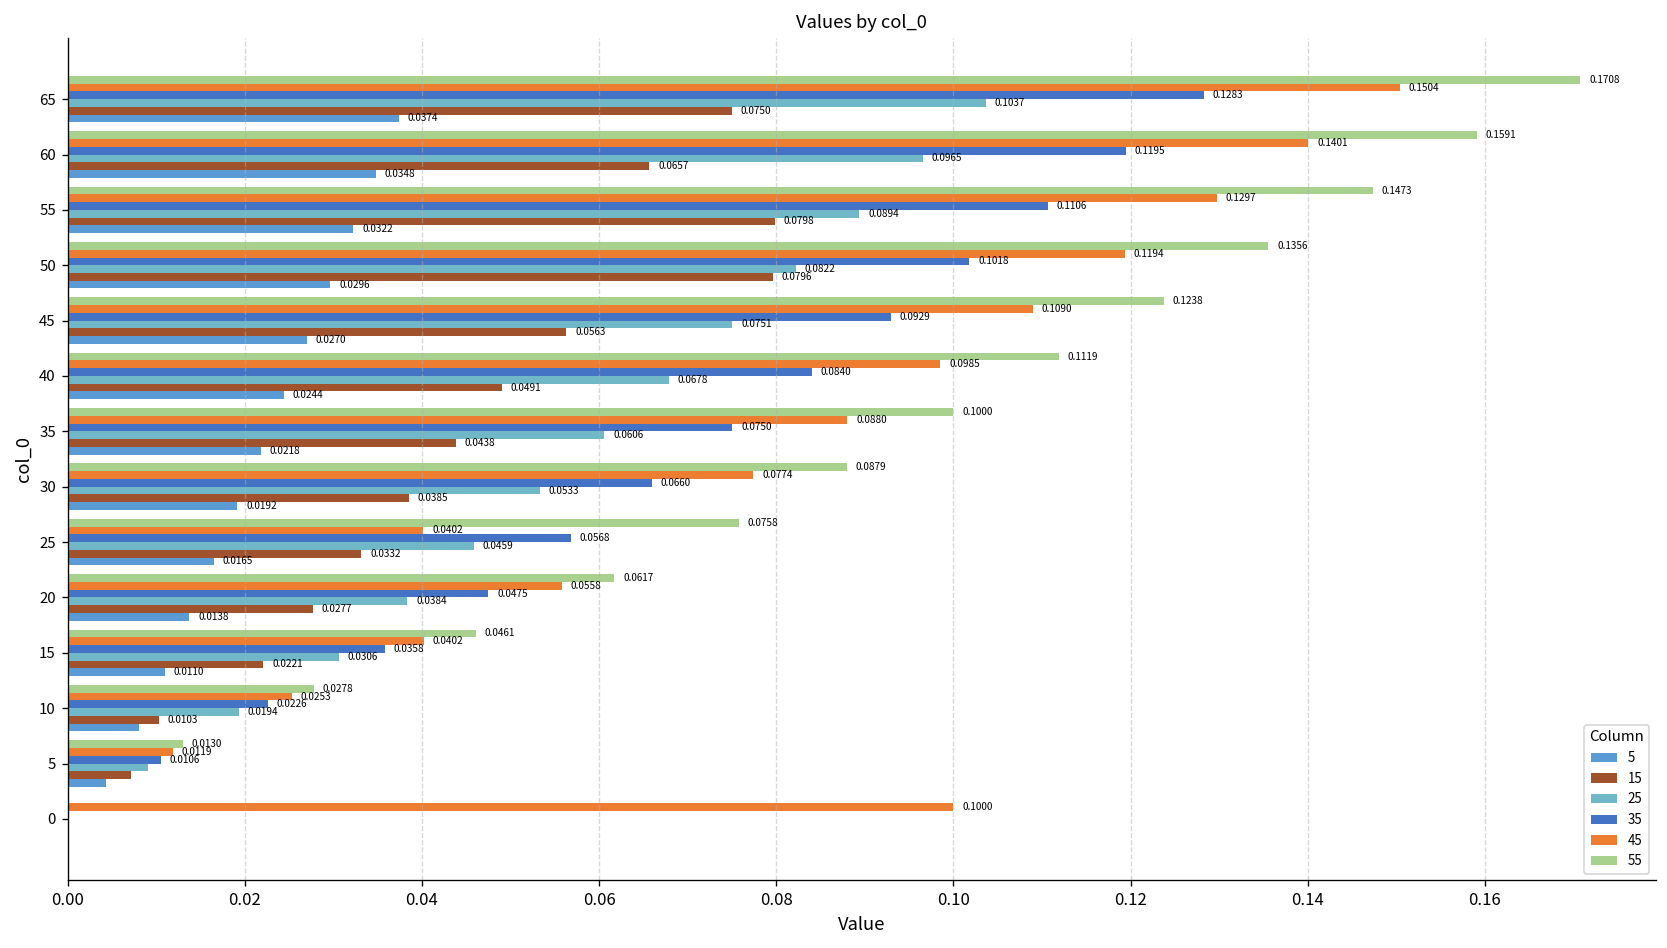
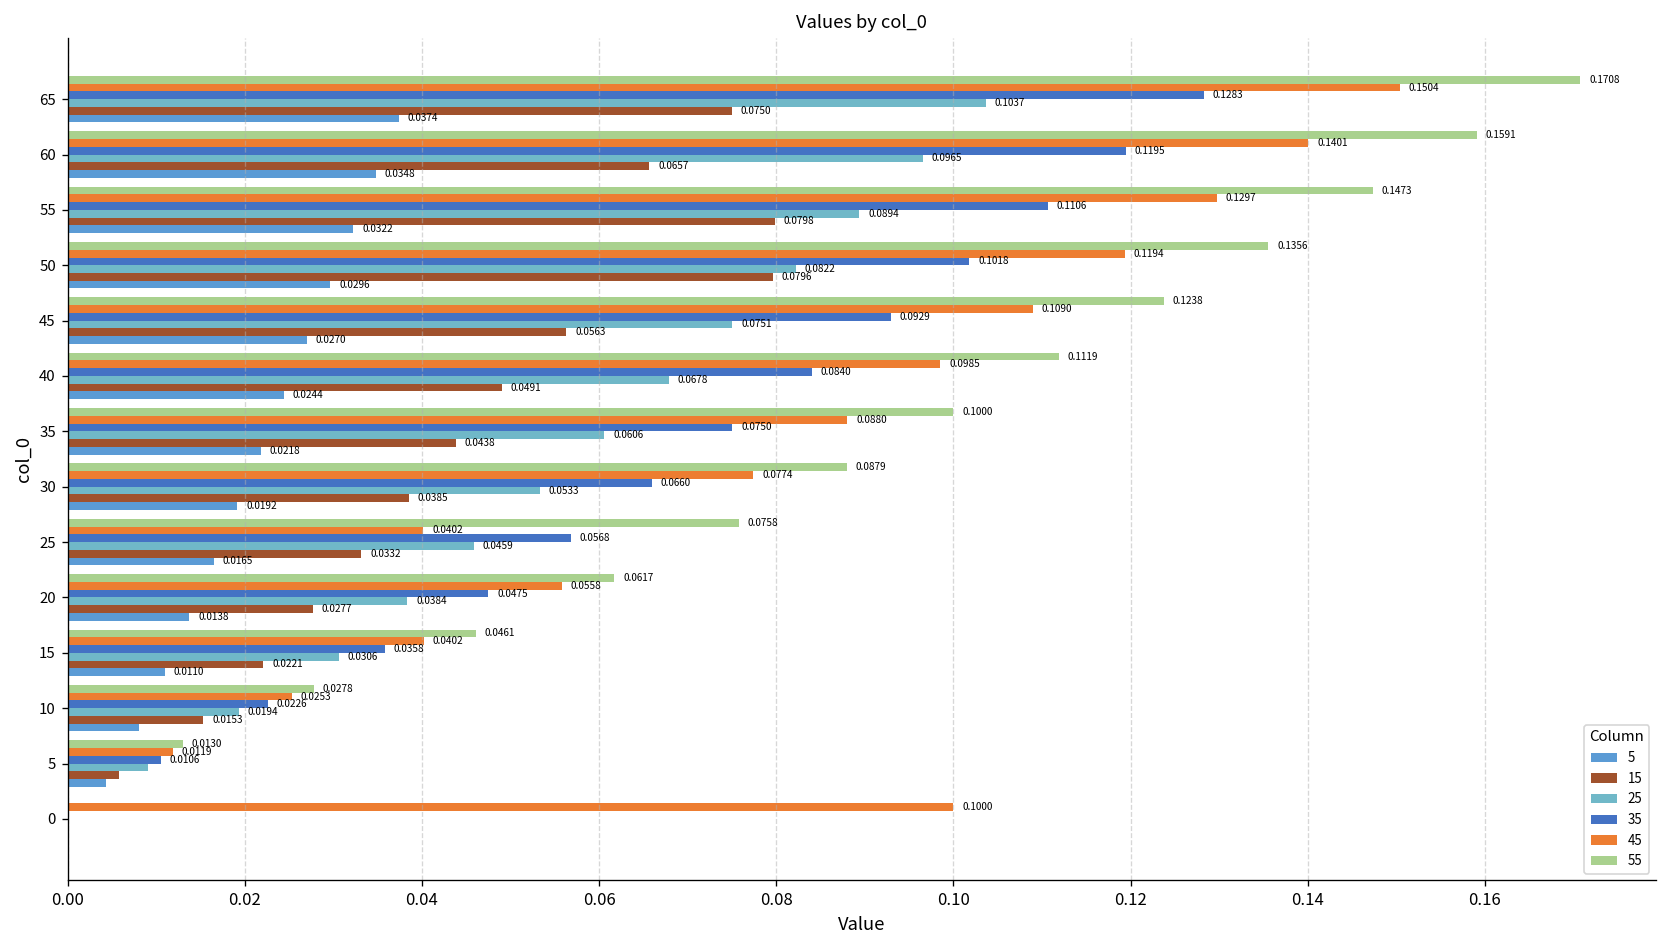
  {
    "15": {
      "65": 0.0750,
      "60": 0.0657,
      "55": 0.0798,
      "50": 0.0796,
      "45": 0.0563,
      "40": 0.0491,
      "35": 0.0438,
      "30": 0.0385,
      "25": 0.0332,
      "20": 0.0277,
      "15": 0.0221,
-     "10": 0.0103,
-     "5": 0.007
+     "10": 0.0153,
+     "5": 0.006
    },
    "45": {
      "65": 0.1504,
      "60": 0.1401,
      "55": 0.1297,
      "50": 0.1194,
      "45": 0.1090,
      "40": 0.0985,
      "35": 0.0880,
      "30": 0.0774,
      "25": 0.0402,
      "20": 0.0558,
      "15": 0.0402,
      "10": 0.0253,
      "0": 0.1000
    },
    "55": {
      "65": 0.1708,
      "60": 0.1591,
      "55": 0.1473,
      "50": 0.1356,
      "45": 0.1238,
      "40": 0.1119,
      "35": 0.1000,
      "30": 0.0879,
      "25": 0.0758,
      "20": 0.0617,
      "15": 0.0461,
      "10": 0.0278
    }
  }
